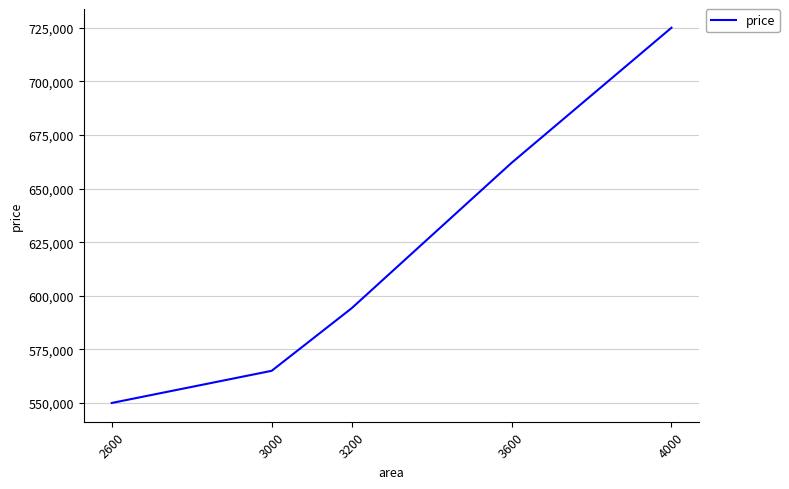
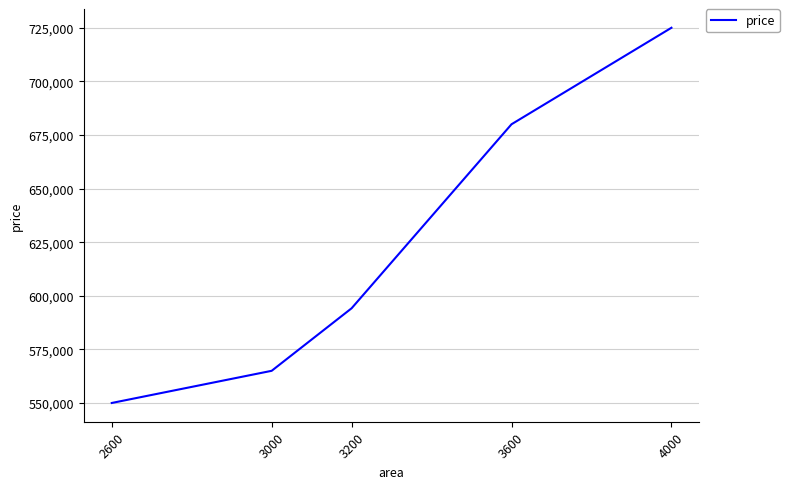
  {
    "2600": "550,000",
    "3000": "565,000",
    "3200": "594,000",
-   "3600": "662,000",
+   "3600": "680,000",
    "4000": "725,000"
  }
